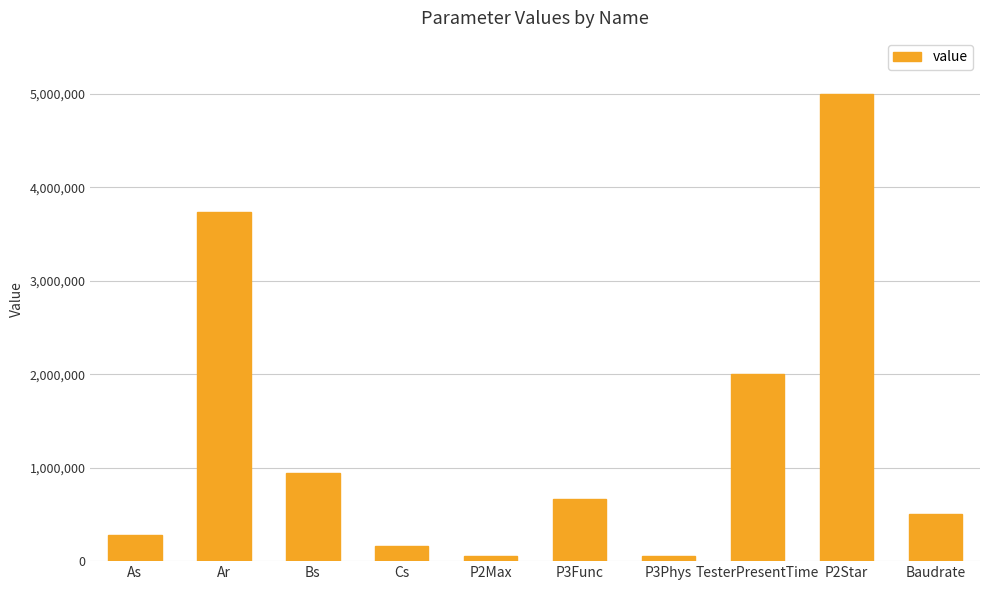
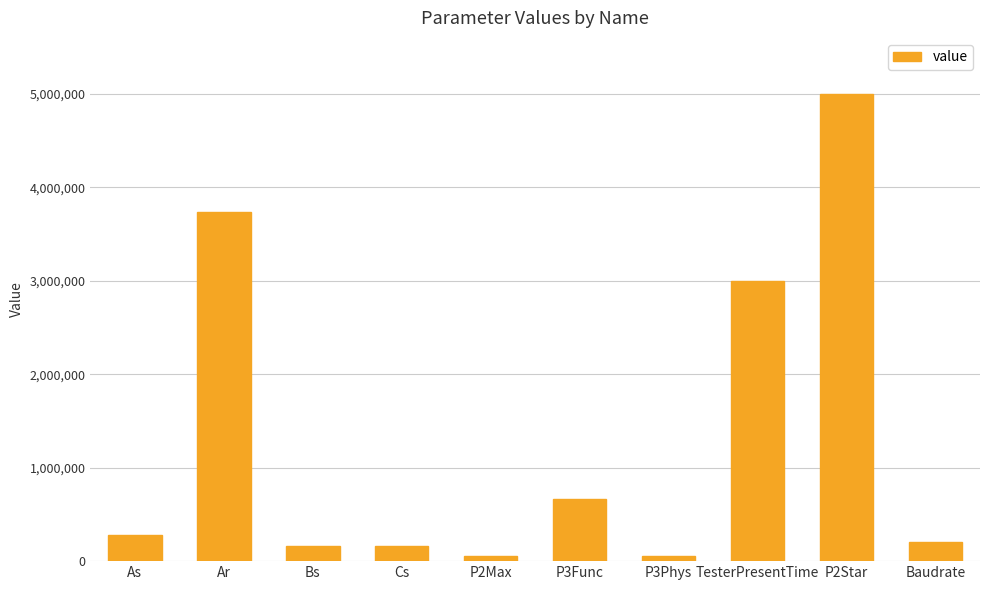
  {
    "As": "300,000",
    "Ar": "3,700,000",
-   "Bs": "900,000",
+   "Bs": "200,000",
    "Cs": "200,000",
    "P2Max": "100,000",
    "P3Func": "700,000",
    "P3Phys": "100,000",
-   "TesterPresentTime": "2,000,000",
+   "TesterPresentTime": "3,000,000",
    "P2Star": "5,000,000",
-   "Baudrate": "500,000"
+   "Baudrate": "200,000"
  }
